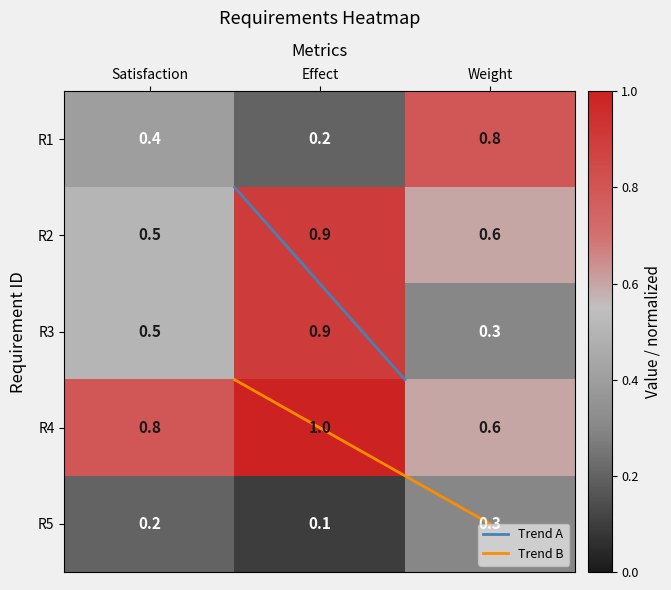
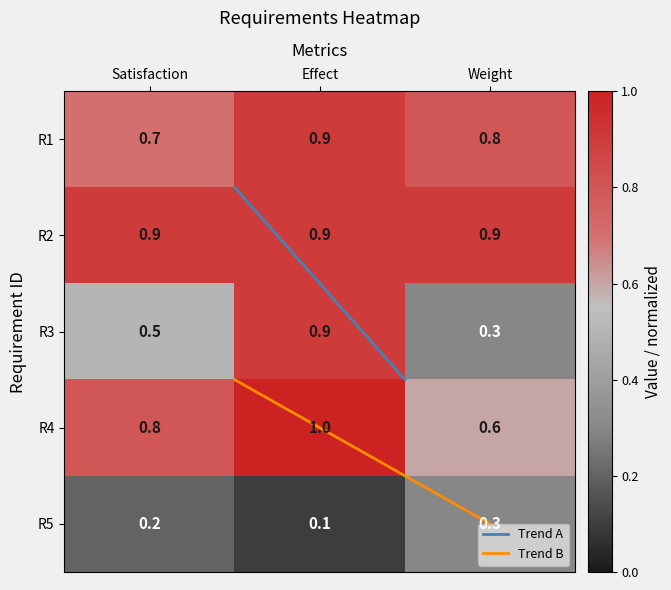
  {
    "R1": {
-     "Satisfaction": 0.4,
-     "Effect": 0.2,
+     "Satisfaction": 0.7,
+     "Effect": 0.9,
      "Weight": 0.8
    },
    "R2": {
-     "Satisfaction": 0.5,
+     "Satisfaction": 0.9,
      "Effect": 0.9,
-     "Weight": 0.6
+     "Weight": 0.9
    },
    "R3": {
      "Satisfaction": 0.5,
      "Effect": 0.9,
      "Weight": 0.3
    },
    "R4": {
      "Satisfaction": 0.8,
      "Effect": 1.0,
      "Weight": 0.6
    },
    "R5": {
      "Satisfaction": 0.2,
      "Effect": 0.1
    }
  }
